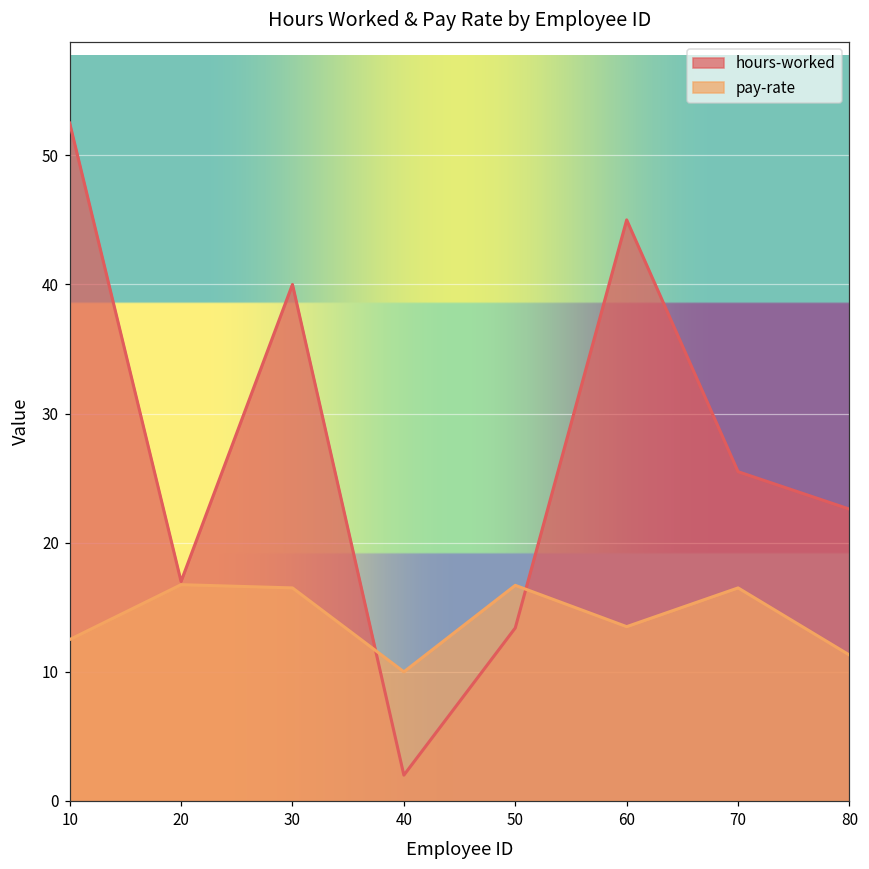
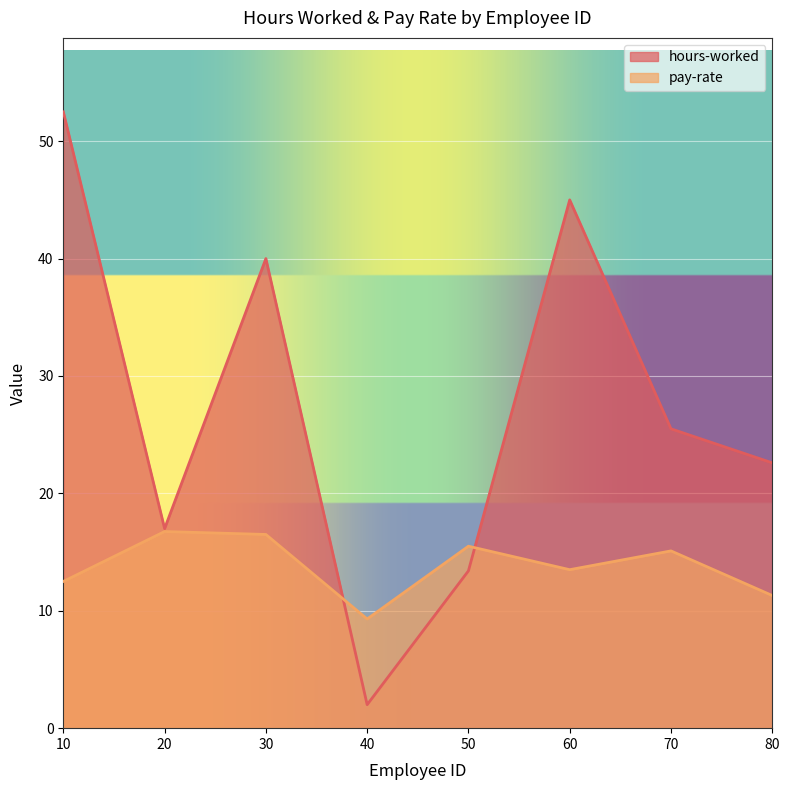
  {
    "hours-worked": {
      "10": 52.5,
      "20": 17.0,
      "30": 40.0,
      "40": 2.0,
      "50": 13.4,
      "60": 45.0,
      "70": 25.5,
      "80": 22.6
    },
    "pay-rate": {
      "10": 12.5,
      "20": 16.8,
      "30": 16.5,
-     "40": 10.0,
-     "50": 16.7,
+     "40": 9.3,
+     "50": 15.5,
      "60": 13.5,
-     "70": 16.5,
+     "70": 15.1,
      "80": 11.3
    }
  }
